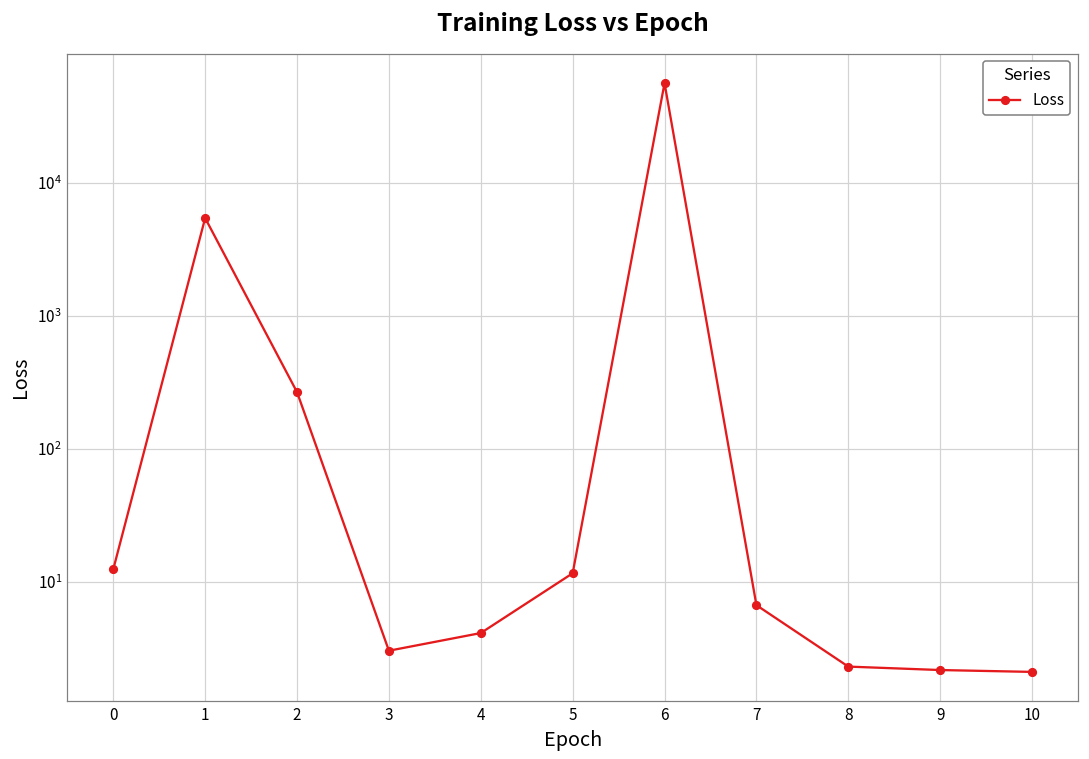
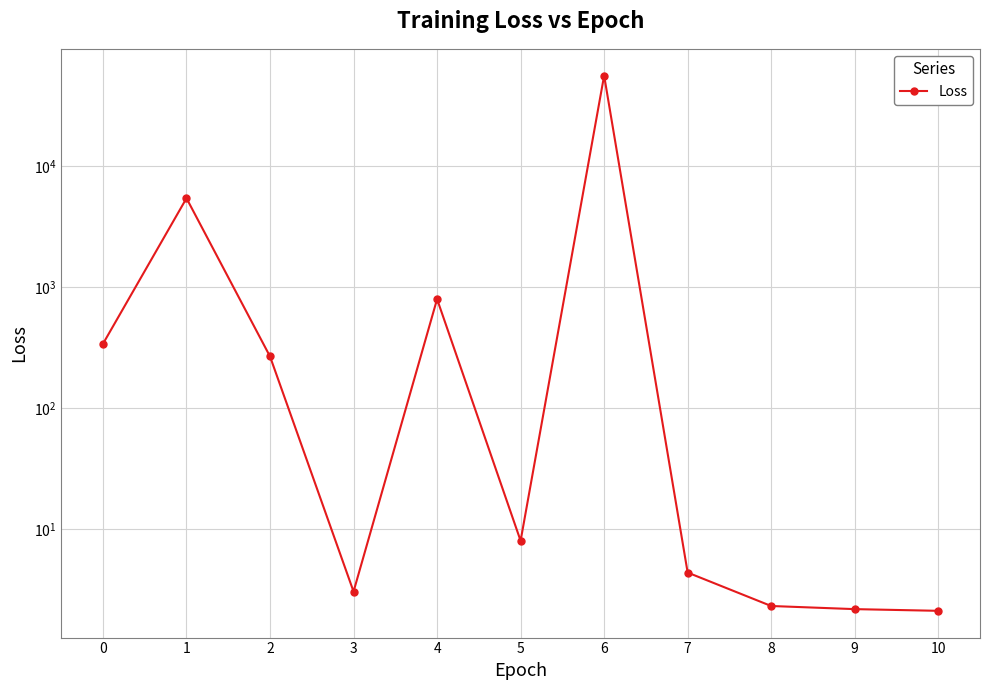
  {
-   "0": 12,
+   "0": 340,
    "1": 5000,
    "2": 270,
    "3": 3.0,
-   "4": 4.1,
-   "5": 12,
+   "4": 800,
+   "5": 8,
    "6": 60000,
-   "7": 7,
+   "7": 4.4,
    "8": 2.3,
    "9": 2.2,
    "10": 2.1
  }
